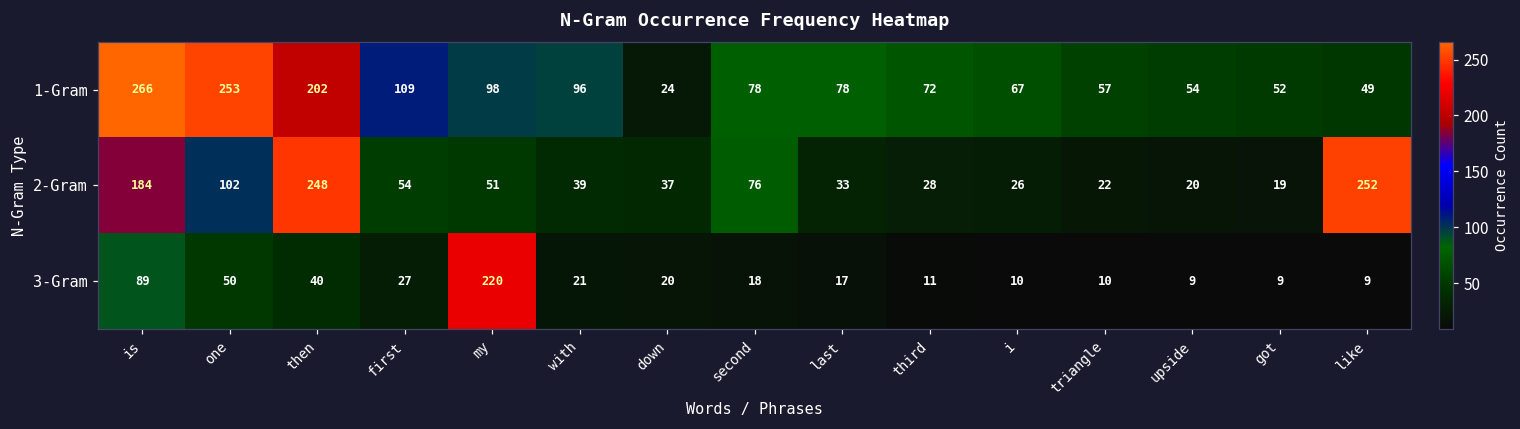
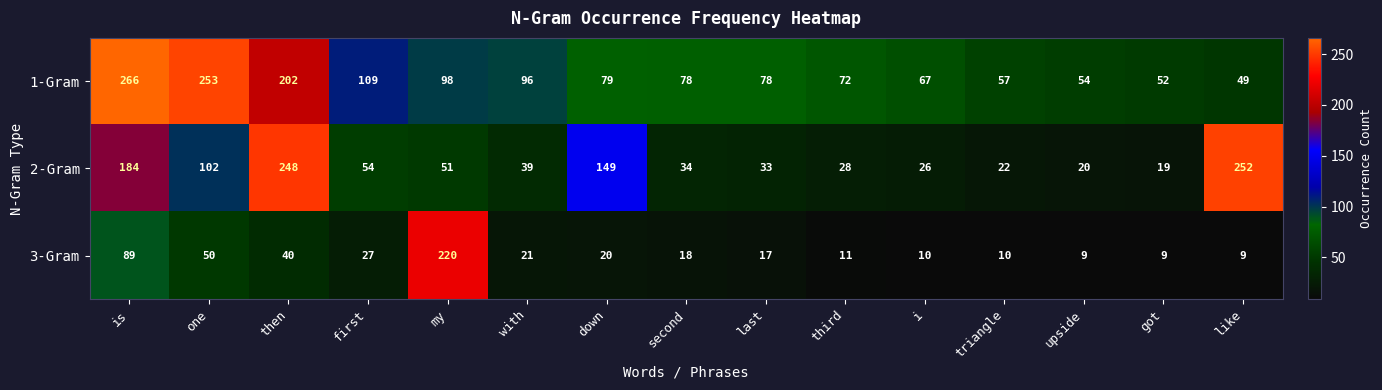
  {
    "1-Gram": {
      "is": 266,
      "one": 253,
      "then": 202,
      "first": 109,
      "my": 98,
      "with": 96,
-     "down": 24,
+     "down": 79,
      "second": 78,
      "last": 78,
      "third": 72,
      "i": 67,
      "triangle": 57,
      "upside": 54,
      "got": 52,
      "like": 49
    },
    "2-Gram": {
      "is": 184,
      "one": 102,
      "then": 248,
      "first": 54,
      "my": 51,
      "with": 39,
-     "down": 37,
-     "second": 76,
+     "down": 149,
+     "second": 34,
      "last": 33,
      "third": 28,
      "i": 26,
      "triangle": 22,
      "upside": 20,
      "got": 19,
      "like": 252
    },
    "3-Gram": {
      "is": 89,
      "one": 50,
      "then": 40,
      "first": 27,
      "my": 220,
      "with": 21,
      "down": 20,
      "second": 18,
      "last": 17,
      "third": 11,
      "i": 10,
      "triangle": 10,
      "upside": 9,
      "got": 9,
      "like": 9
    }
  }
